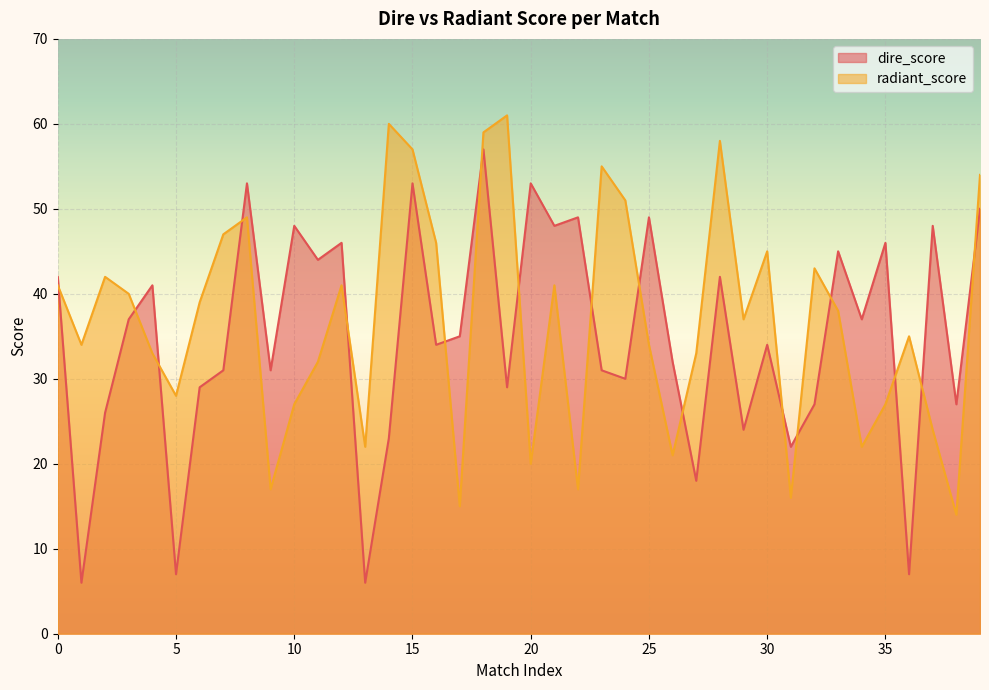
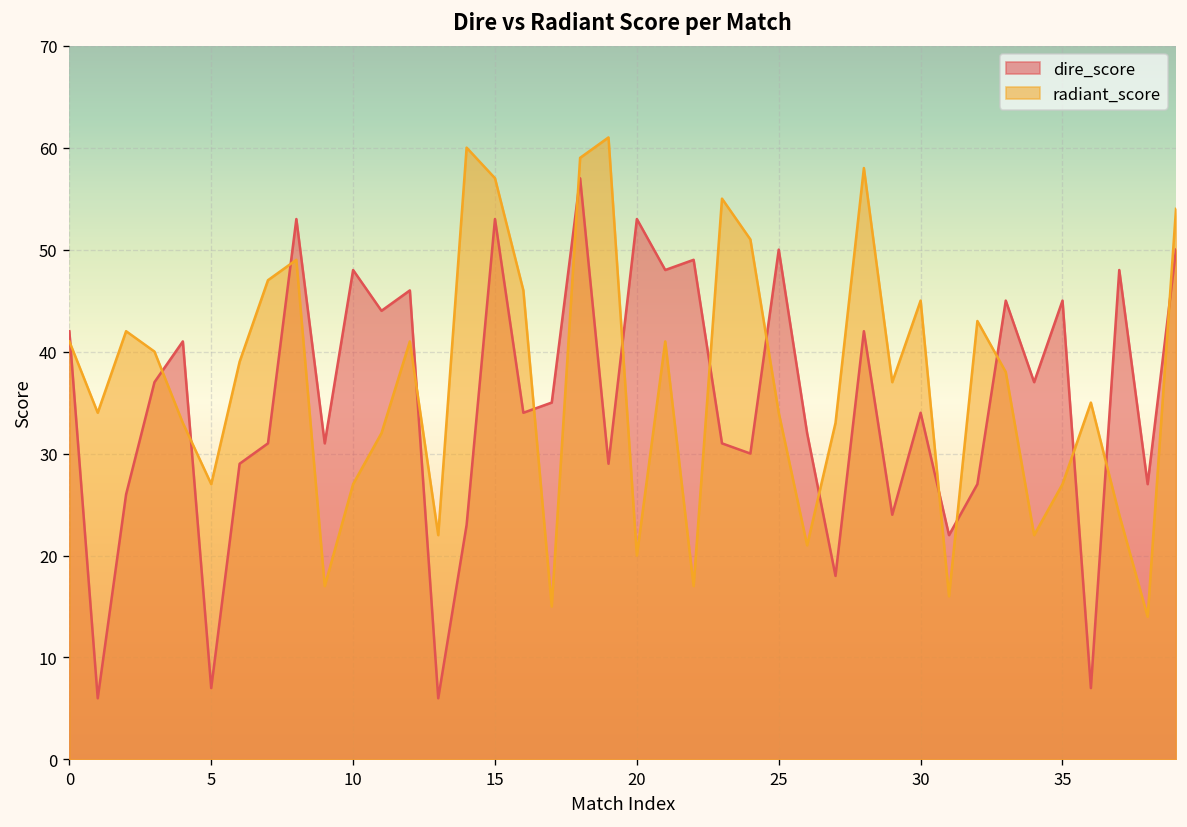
  {
    "dire_score": {
      "0": 42,
      "5": 7,
      "10": 48,
      "15": 53,
      "20": 53,
-     "25": 49,
+     "25": 50,
      "30": 34,
-     "35": 46
+     "35": 45
    },
    "radiant_score": {
      "0": 41,
-     "5": 28,
+     "5": 27,
      "10": 27,
      "15": 57,
      "20": 20,
      "25": 34,
      "30": 45,
      "35": 27
    }
  }
